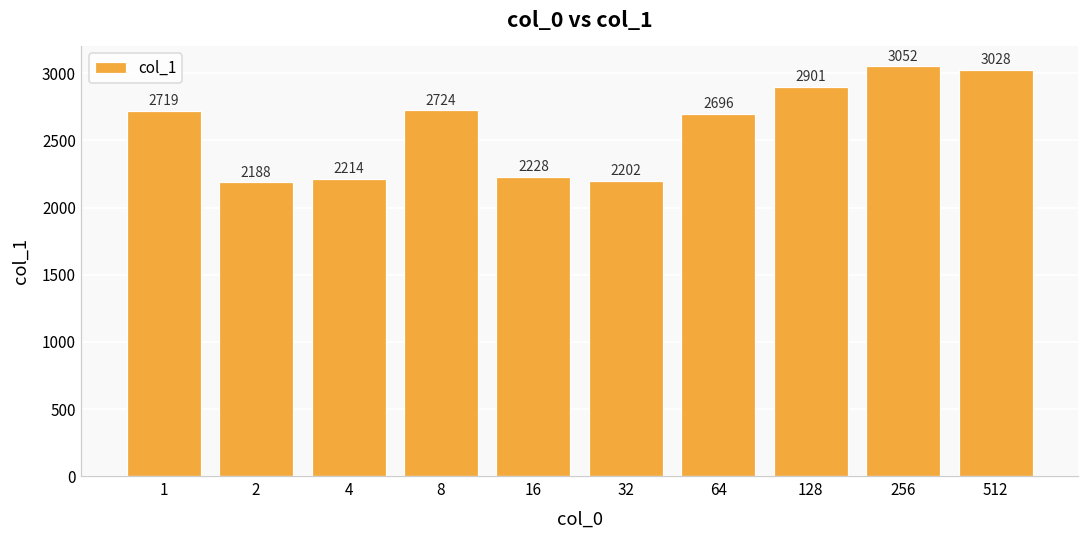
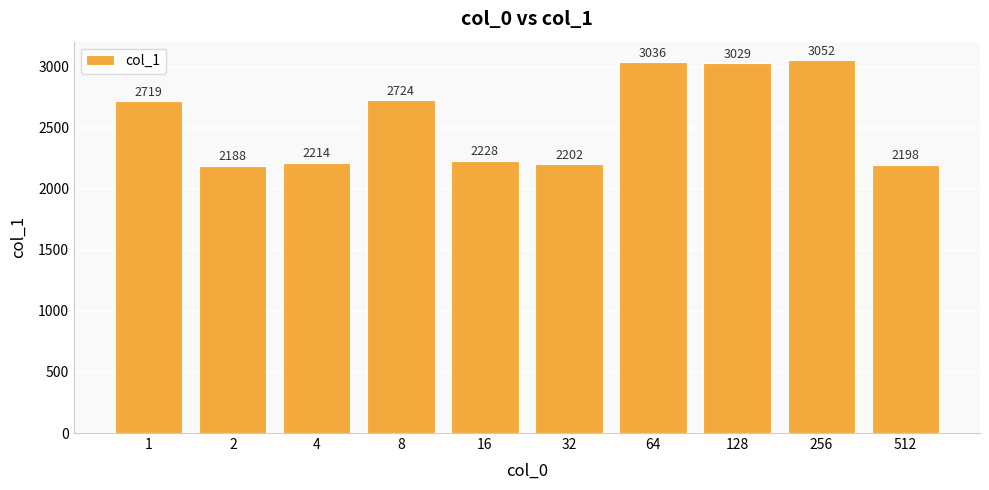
  {
    "1": 2719,
    "2": 2188,
    "4": 2214,
    "8": 2724,
    "16": 2228,
    "32": 2202,
-   "64": 2696,
-   "128": 2901,
+   "64": 3036,
+   "128": 3029,
    "256": 3052,
-   "512": 3028
+   "512": 2198
  }
